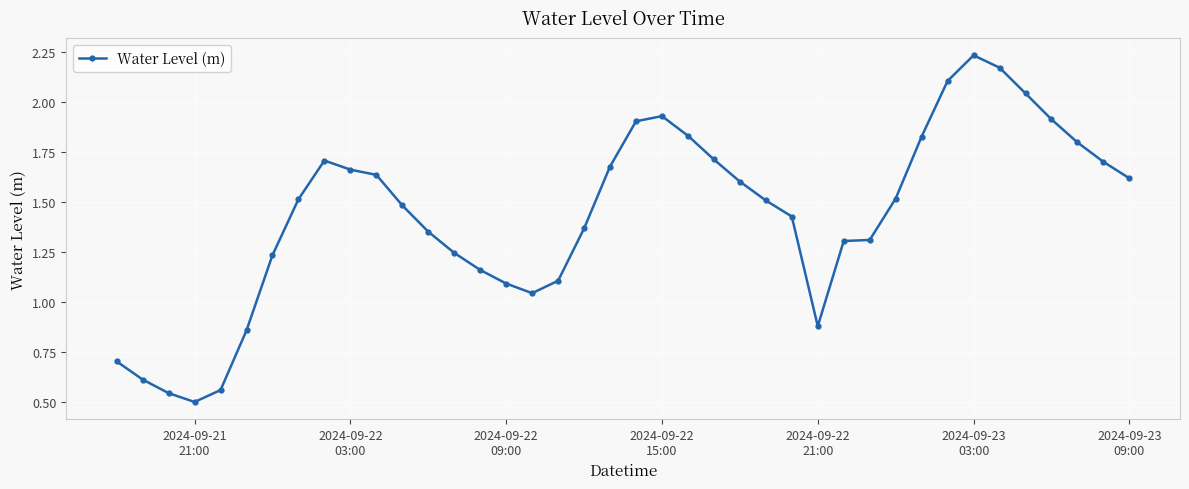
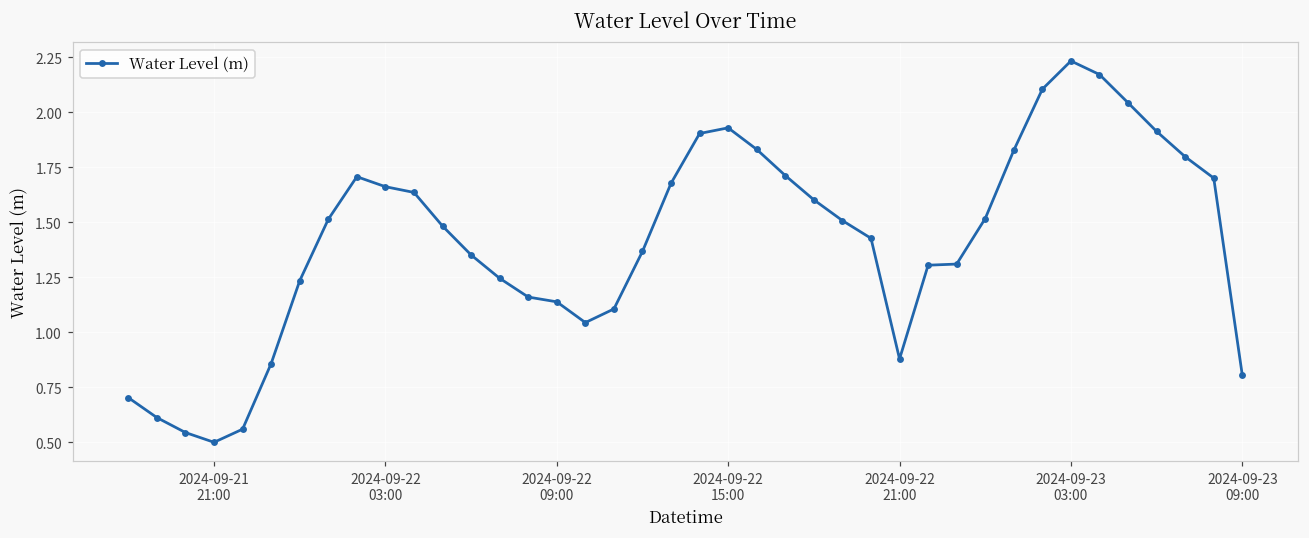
  {
    "2024-09-21 21:00": 0.50,
    "2024-09-22 03:00": 1.66,
-   "2024-09-22 09:00": 1.09,
+   "2024-09-22 09:00": 1.14,
    "2024-09-22 15:00": 1.93,
    "2024-09-22 21:00": 0.88,
    "2024-09-23 03:00": 2.23,
-   "2024-09-23 09:00": 1.62
+   "2024-09-23 09:00": 0.80
  }
